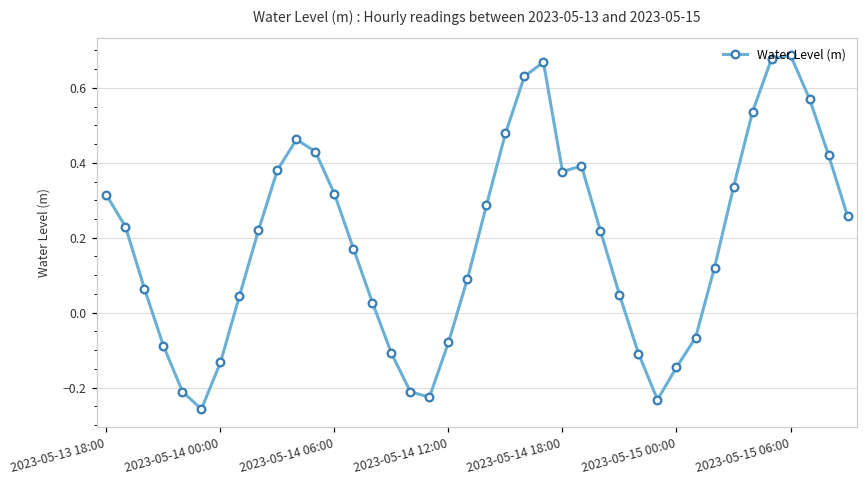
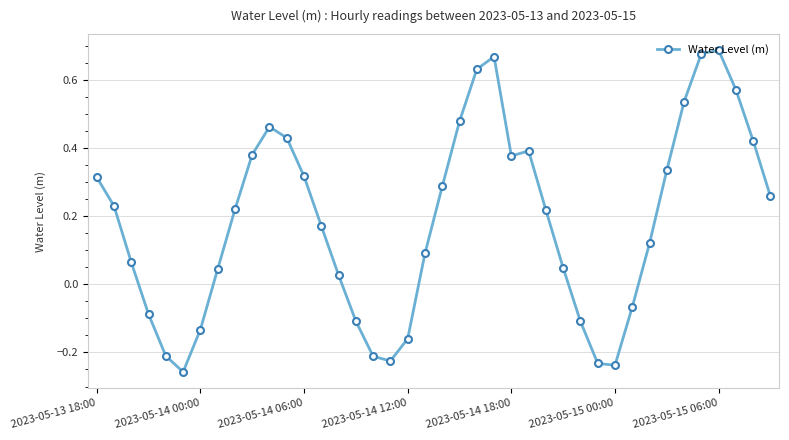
  {
    "2023-05-13 18:00": 0.31,
    "2023-05-14 00:00": -0.13,
    "2023-05-14 06:00": 0.32,
-   "2023-05-14 12:00": -0.08,
+   "2023-05-14 12:00": -0.16,
    "2023-05-14 18:00": 0.38,
-   "2023-05-15 00:00": -0.15,
+   "2023-05-15 00:00": -0.24,
    "2023-05-15 06:00": 0.69
  }
